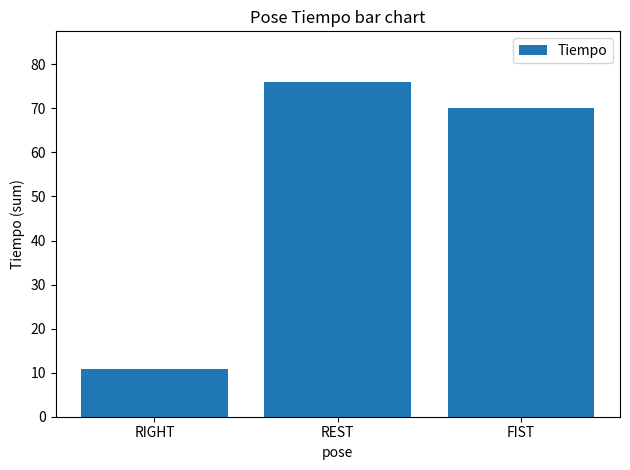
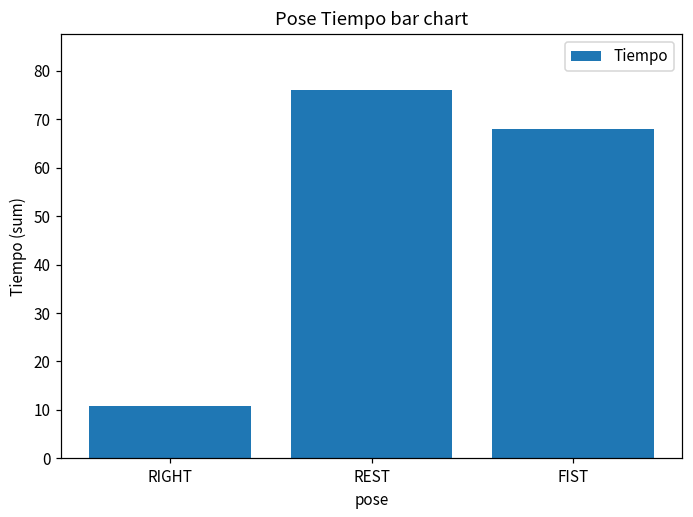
  {
    "RIGHT": 11,
    "REST": 76,
-   "FIST": 70
+   "FIST": 68
  }
